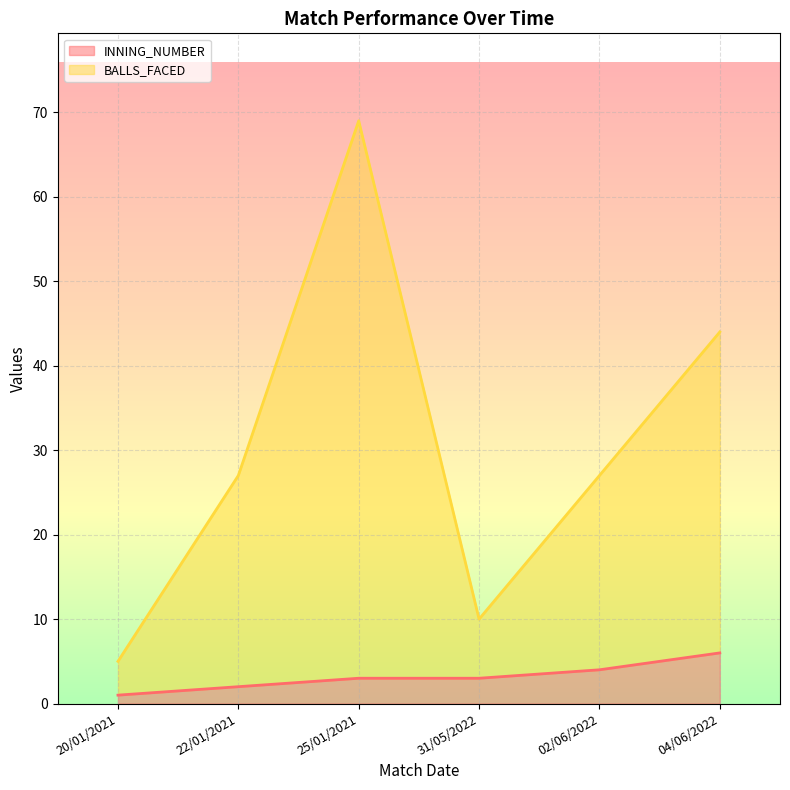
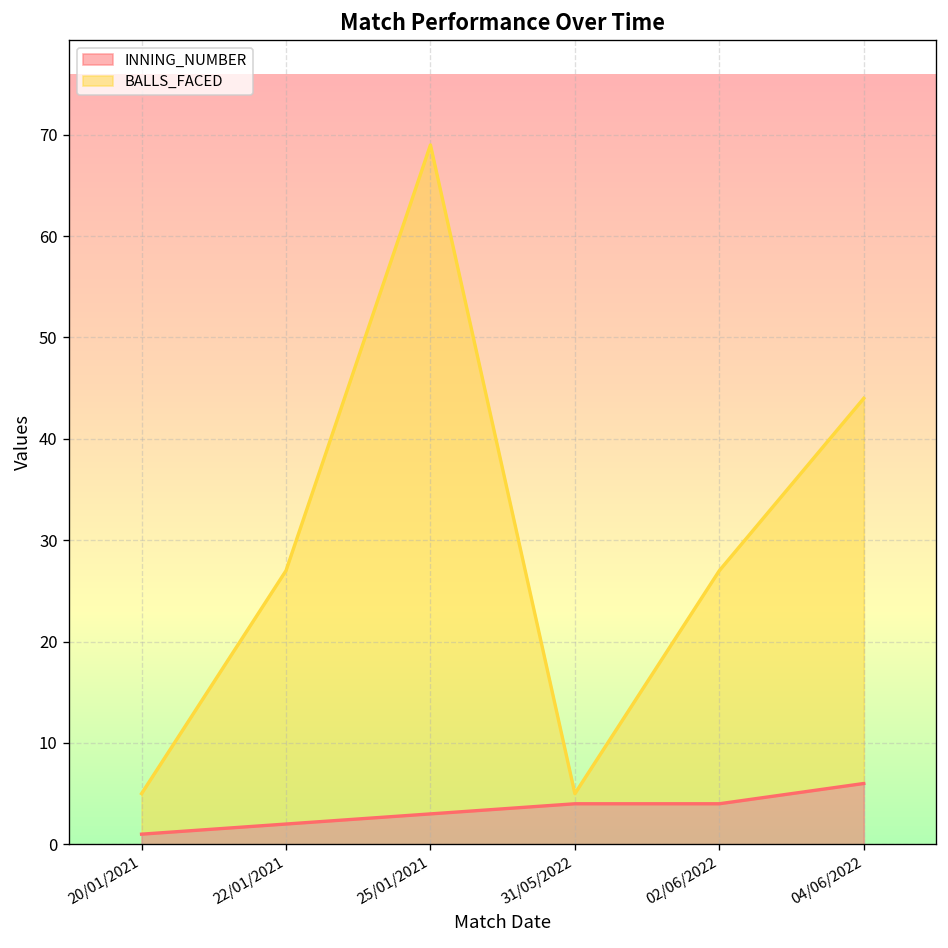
  {
    "INNING_NUMBER": {
      "20/01/2021": 1,
      "22/01/2021": 2,
      "25/01/2021": 3,
-     "31/05/2022": 3,
+     "31/05/2022": 4,
      "02/06/2022": 4,
      "04/06/2022": 6
    },
    "BALLS_FACED": {
      "20/01/2021": 4,
      "22/01/2021": 25,
      "25/01/2021": 66,
-     "31/05/2022": 7,
+     "31/05/2022": 1,
      "02/06/2022": 23,
      "04/06/2022": 38
    }
  }
